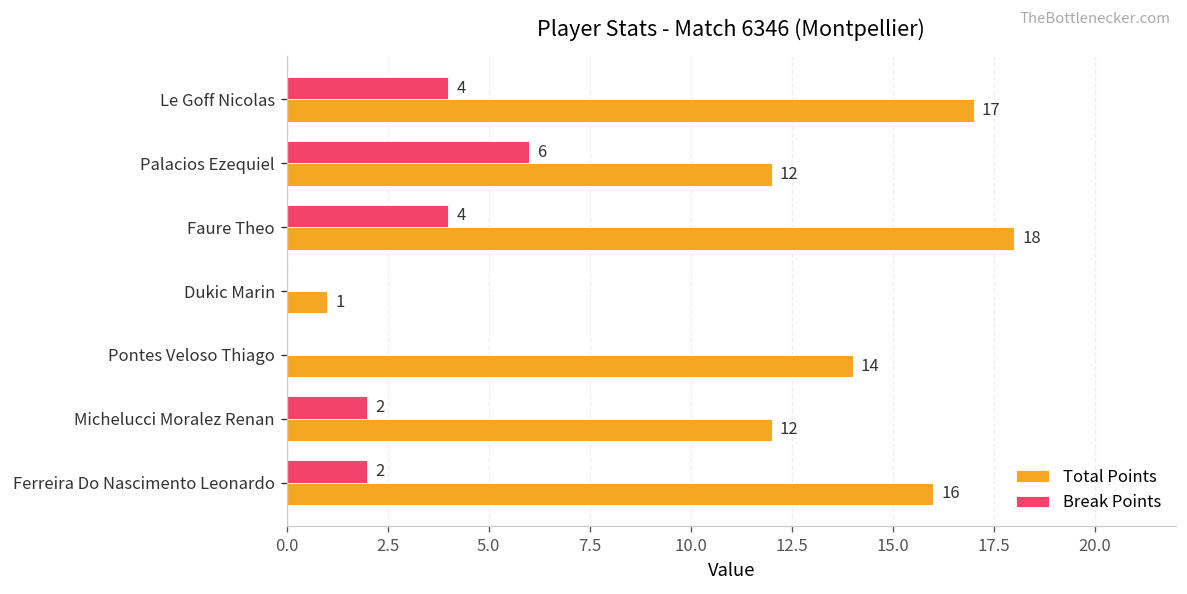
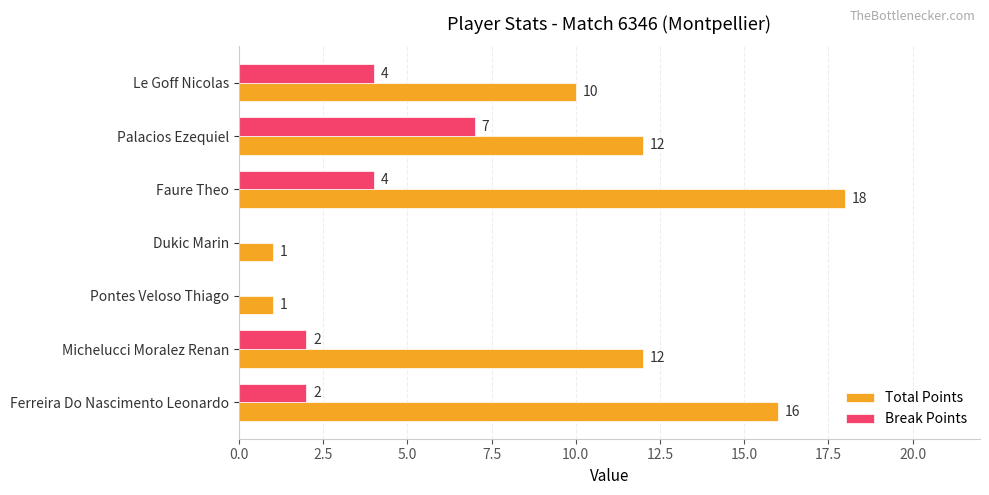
  {
    "Total Points": {
-     "Le Goff Nicolas": 17,
+     "Le Goff Nicolas": 10,
      "Palacios Ezequiel": 12,
      "Faure Theo": 18,
      "Dukic Marin": 1,
-     "Pontes Veloso Thiago": 14,
+     "Pontes Veloso Thiago": 1,
      "Michelucci Moralez Renan": 12,
      "Ferreira Do Nascimento Leonardo": 16
    },
    "Break Points": {
      "Le Goff Nicolas": 4,
-     "Palacios Ezequiel": 6,
+     "Palacios Ezequiel": 7,
      "Faure Theo": 4,
      "Michelucci Moralez Renan": 2,
      "Ferreira Do Nascimento Leonardo": 2
    }
  }
